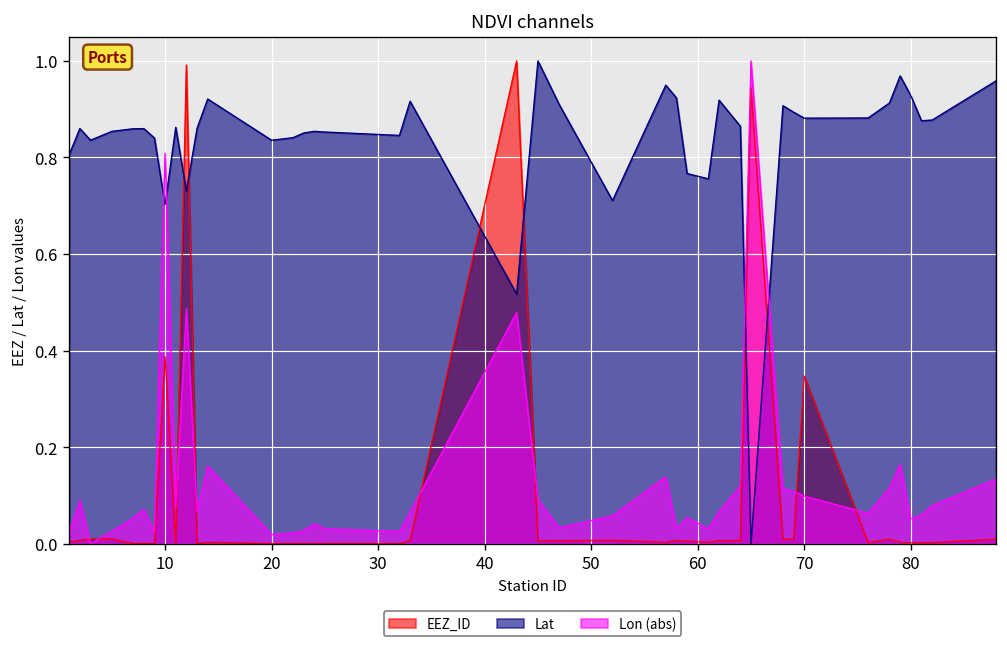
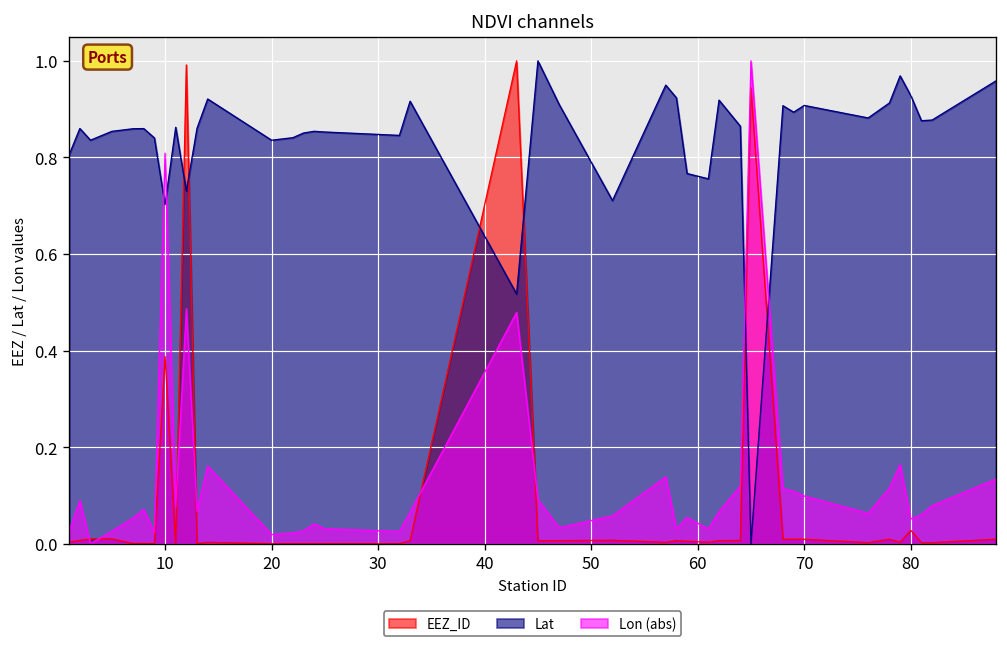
  {
    "EEZ_ID": {
      "10": 0.39,
      "20": 0.00,
-     "70": 0.35,
-     "80": 0.00
+     "70": 0.01,
+     "80": 0.03
    },
    "Lat": {
      "10": 0.70,
      "20": 0.84,
-     "70": 0.88,
+     "70": 0.91,
      "80": 0.93
    },
    "Lon (abs)": {
      "10": 0.81,
      "20": 0.02,
      "70": 0.10,
      "80": 0.05
    }
  }
